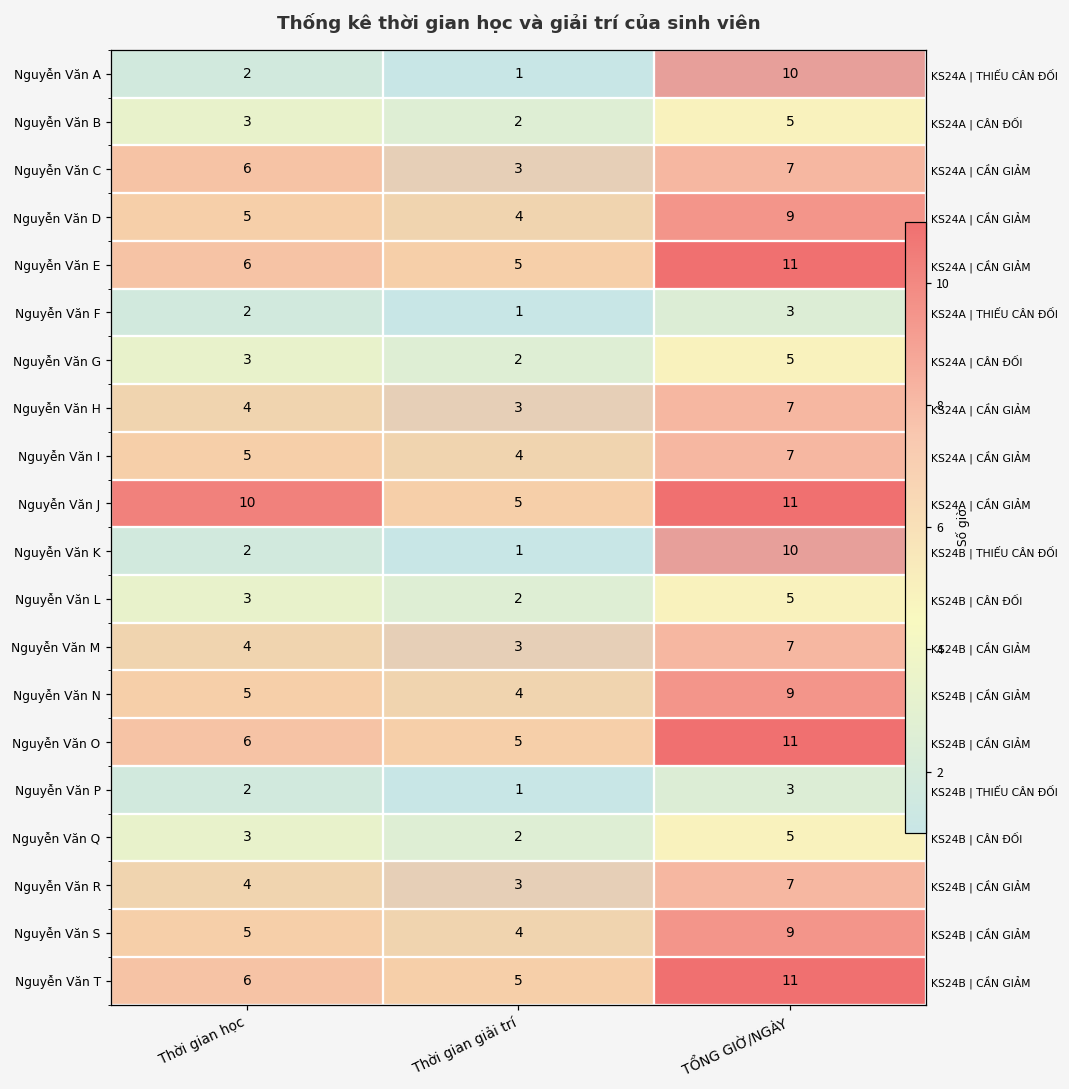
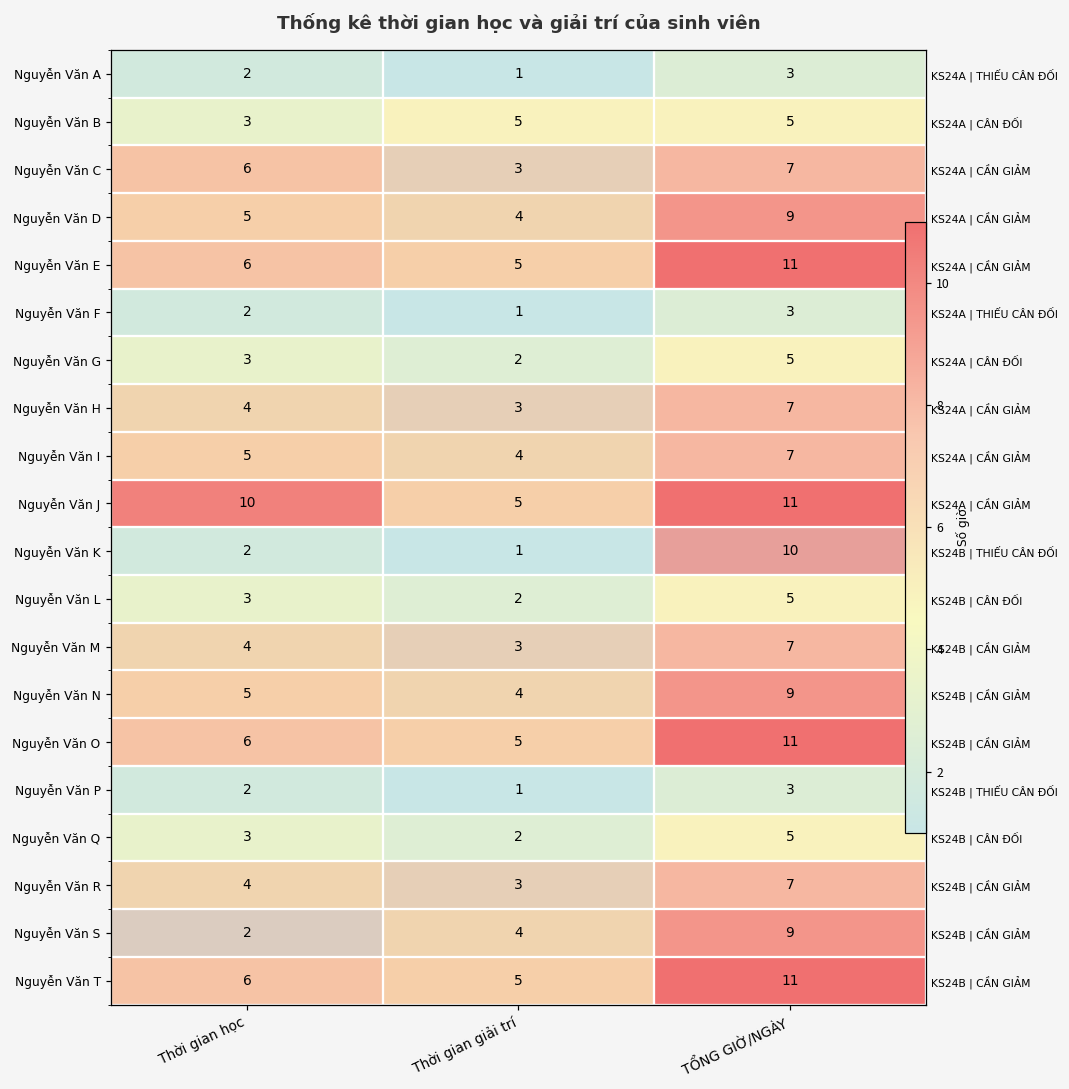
  {
    "Nguyễn Văn A": {
      "Thời gian học": 2,
      "Thời gian giải trí": 1,
-     "TỔNG GIỜ/NGÀY": 10
+     "TỔNG GIỜ/NGÀY": 3
    },
    "Nguyễn Văn B": {
      "Thời gian học": 3,
-     "Thời gian giải trí": 2,
+     "Thời gian giải trí": 5,
      "TỔNG GIỜ/NGÀY": 5
    },
    "Nguyễn Văn C": {
      "Thời gian học": 6,
      "Thời gian giải trí": 3,
      "TỔNG GIỜ/NGÀY": 7
    },
    "Nguyễn Văn D": {
      "Thời gian học": 5,
      "Thời gian giải trí": 4,
      "TỔNG GIỜ/NGÀY": 9
    },
    "Nguyễn Văn E": {
      "Thời gian học": 6,
      "Thời gian giải trí": 5,
      "TỔNG GIỜ/NGÀY": 11
    },
    "Nguyễn Văn F": {
      "Thời gian học": 2,
      "Thời gian giải trí": 1,
      "TỔNG GIỜ/NGÀY": 3
    },
    "Nguyễn Văn G": {
      "Thời gian học": 3,
      "Thời gian giải trí": 2,
      "TỔNG GIỜ/NGÀY": 5
    },
    "Nguyễn Văn H": {
      "Thời gian học": 4,
      "Thời gian giải trí": 3,
      "TỔNG GIỜ/NGÀY": 7
    },
    "Nguyễn Văn I": {
      "Thời gian học": 5,
      "Thời gian giải trí": 4,
      "TỔNG GIỜ/NGÀY": 7
    },
    "Nguyễn Văn J": {
      "Thời gian học": 10,
      "Thời gian giải trí": 5,
      "TỔNG GIỜ/NGÀY": 11
    },
    "Nguyễn Văn K": {
      "Thời gian học": 2,
      "Thời gian giải trí": 1,
      "TỔNG GIỜ/NGÀY": 10
    },
    "Nguyễn Văn L": {
      "Thời gian học": 3,
      "Thời gian giải trí": 2,
      "TỔNG GIỜ/NGÀY": 5
    },
    "Nguyễn Văn M": {
      "Thời gian học": 4,
      "Thời gian giải trí": 3,
      "TỔNG GIỜ/NGÀY": 7
    },
    "Nguyễn Văn N": {
      "Thời gian học": 5,
      "Thời gian giải trí": 4,
      "TỔNG GIỜ/NGÀY": 9
    },
    "Nguyễn Văn O": {
      "Thời gian học": 6,
      "Thời gian giải trí": 5,
      "TỔNG GIỜ/NGÀY": 11
    },
    "Nguyễn Văn P": {
      "Thời gian học": 2,
      "Thời gian giải trí": 1,
      "TỔNG GIỜ/NGÀY": 3
    },
    "Nguyễn Văn Q": {
      "Thời gian học": 3,
      "Thời gian giải trí": 2,
      "TỔNG GIỜ/NGÀY": 5
    },
    "Nguyễn Văn R": {
      "Thời gian học": 4,
      "Thời gian giải trí": 3,
      "TỔNG GIỜ/NGÀY": 7
    },
    "Nguyễn Văn S": {
-     "Thời gian học": 5,
+     "Thời gian học": 2,
      "Thời gian giải trí": 4,
      "TỔNG GIỜ/NGÀY": 9
    },
    "Nguyễn Văn T": {
      "Thời gian học": 6,
      "Thời gian giải trí": 5,
      "TỔNG GIỜ/NGÀY": 11
    }
  }
